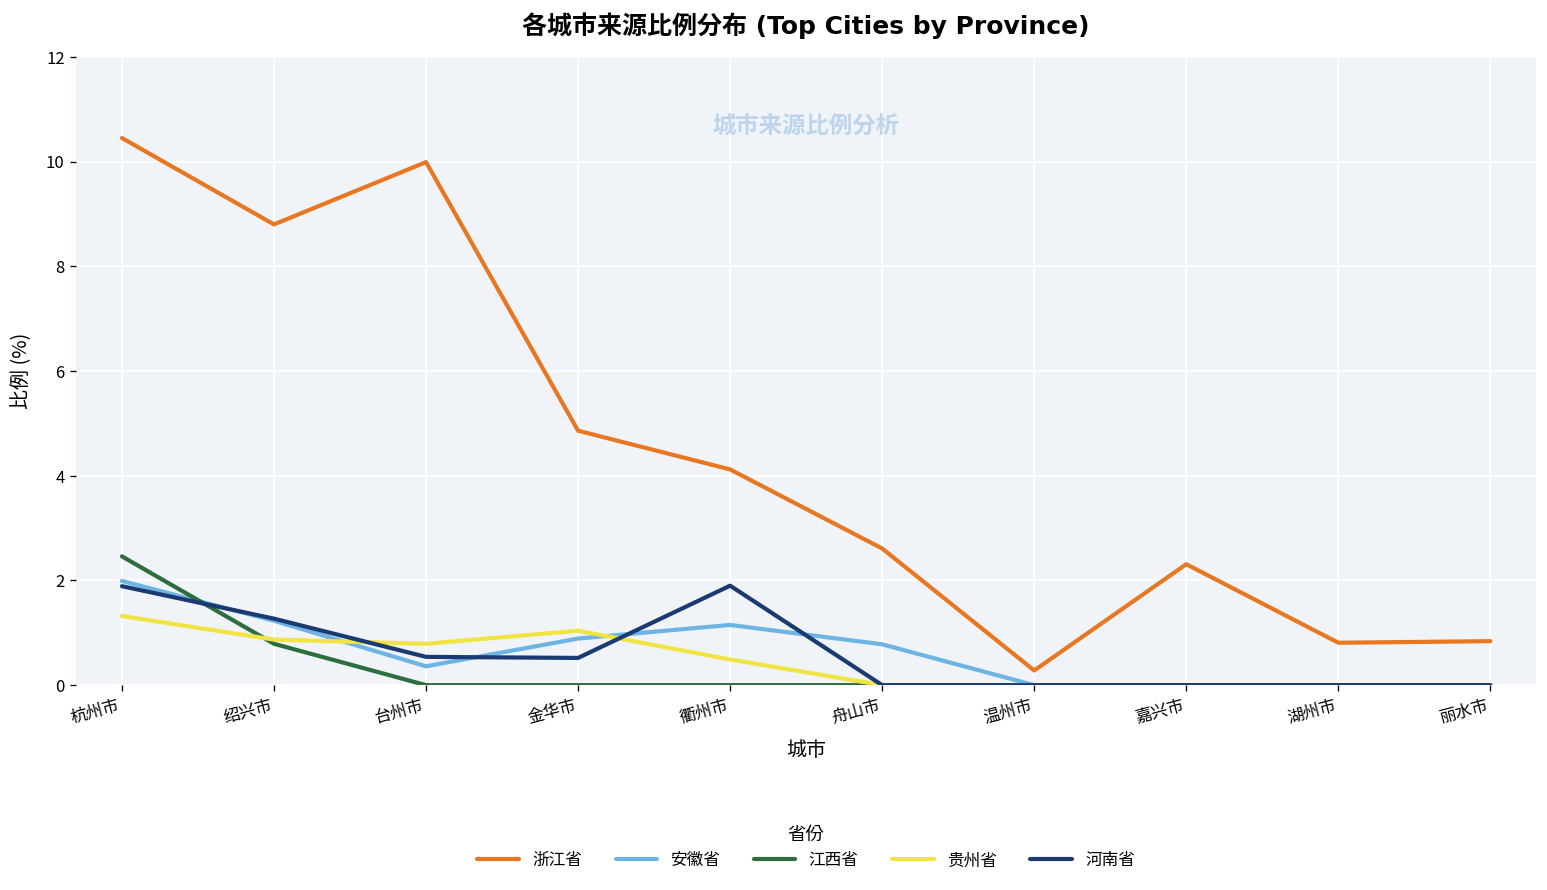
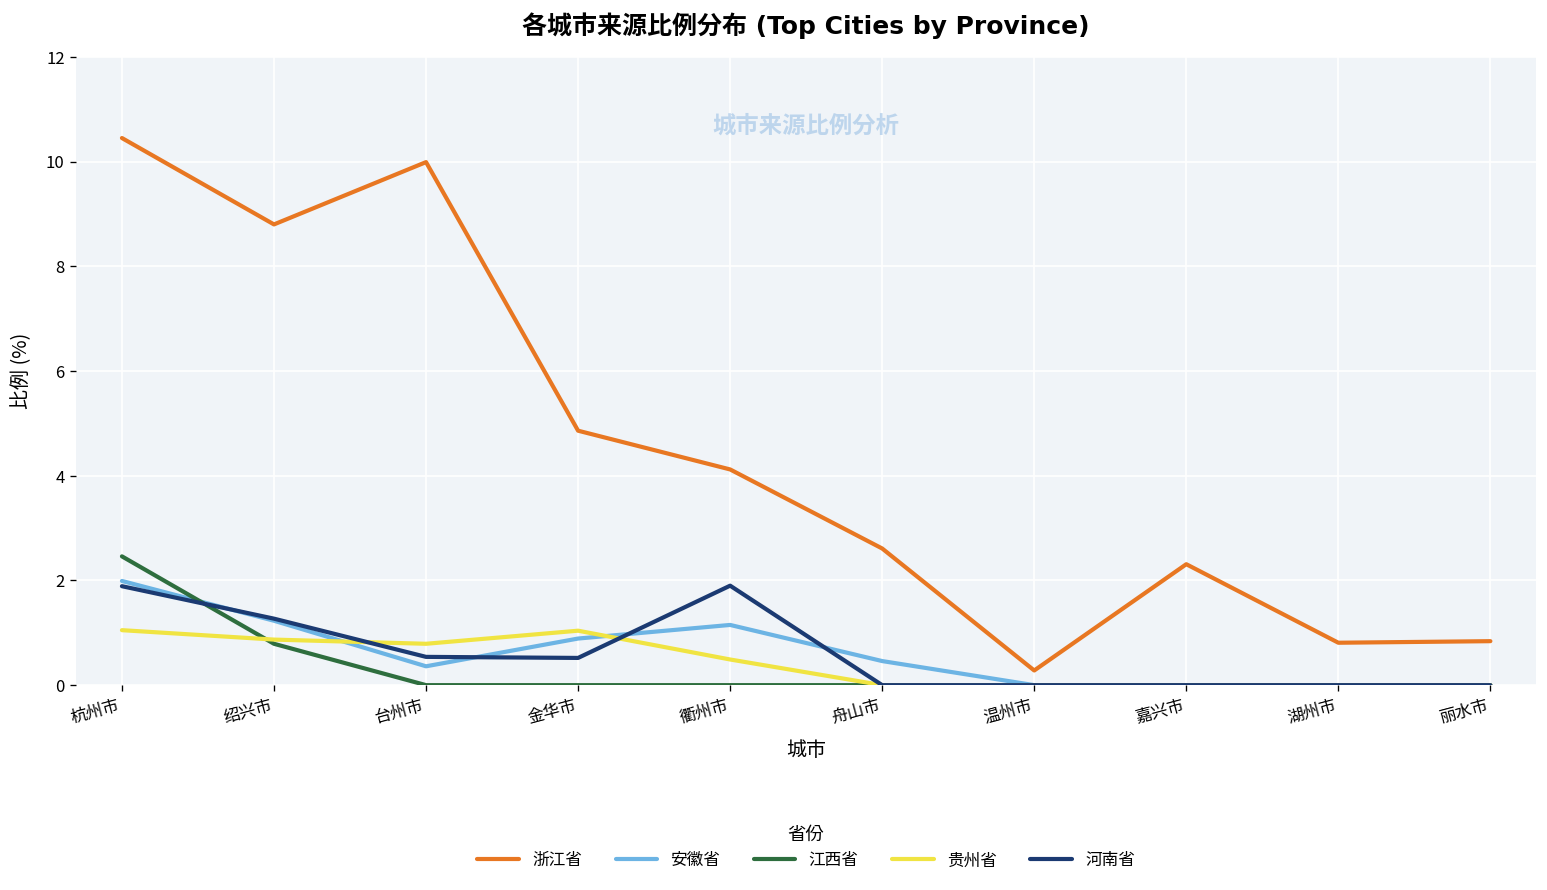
  {
    "浙江省": {
      "杭州市": 10.5,
      "绍兴市": 8.8,
      "台州市": 10.0,
      "金华市": 4.9,
      "衢州市": 4.1,
      "舟山市": 2.6,
      "温州市": 0.3,
      "嘉兴市": 2.3,
      "湖州市": 0.8,
      "丽水市": 0.8
    },
    "安徽省": {
      "杭州市": 2.0,
      "台州市": 0.4,
      "金华市": 0.9,
      "衢州市": 1.2,
-     "舟山市": 0.8
+     "舟山市": 0.5
    },
    "江西省": {
      "杭州市": 2.5,
      "绍兴市": 0.8,
      "台州市": 0.0,
      "金华市": 0.0,
      "衢州市": 0.0
    },
    "贵州省": {
-     "杭州市": 1.3,
+     "杭州市": 1.1,
      "绍兴市": 0.9,
      "台州市": 0.8,
      "金华市": 1.0,
      "衢州市": 0.5
    },
    "河南省": {
      "杭州市": 1.9,
      "台州市": 0.5,
      "金华市": 0.5,
      "衢州市": 1.9
    }
  }
